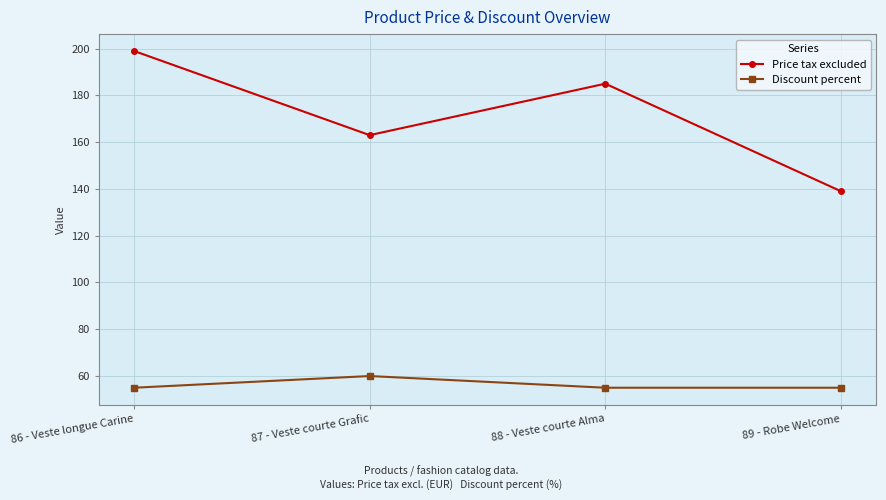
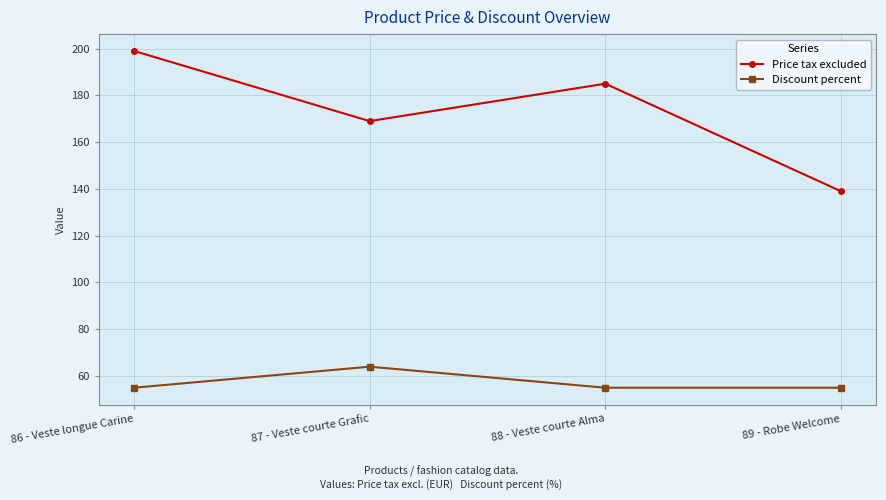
  {
    "Price tax excluded": {
      "86 - Veste longue Carine": 199,
-     "87 - Veste courte Grafic": 163,
+     "87 - Veste courte Grafic": 169,
      "88 - Veste courte Alma": 185,
      "89 - Robe Welcome": 139
    },
    "Discount percent": {
      "86 - Veste longue Carine": 55,
-     "87 - Veste courte Grafic": 60,
+     "87 - Veste courte Grafic": 64,
      "88 - Veste courte Alma": 55,
      "89 - Robe Welcome": 55
    }
  }
